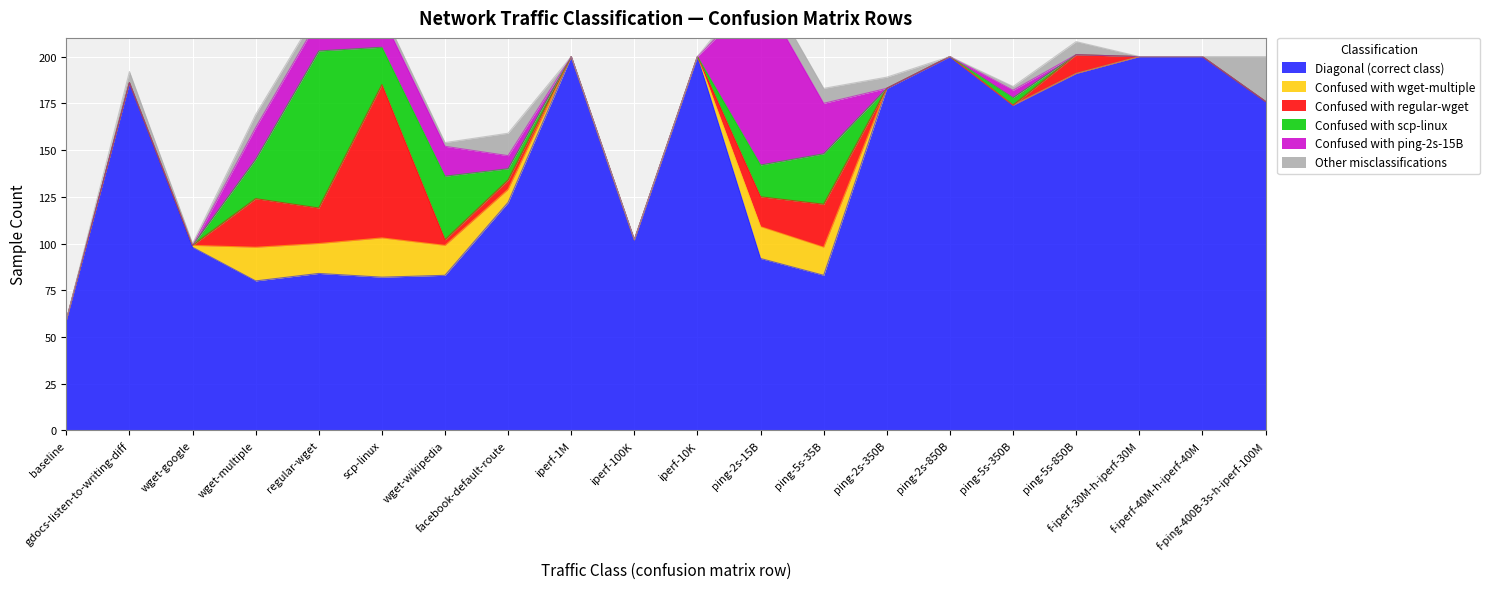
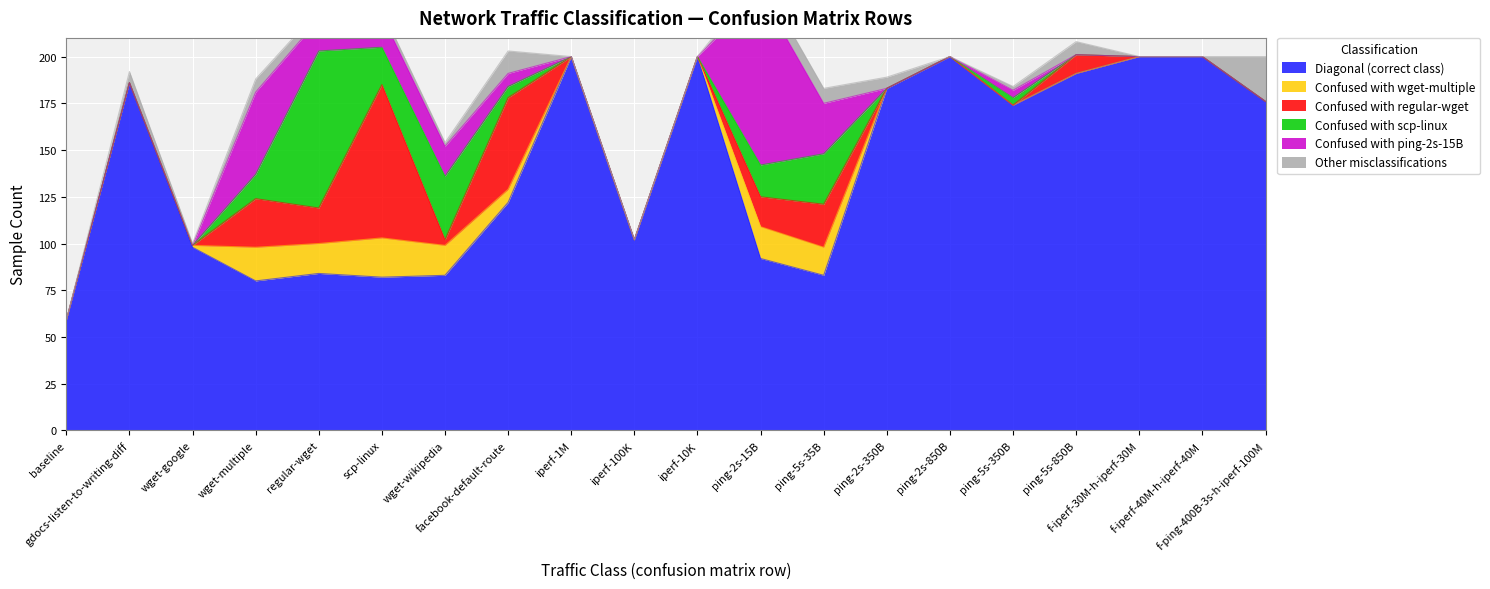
  {
    "Diagonal (correct class)": {
      "wget-multiple": 80,
      "regular-wget": 84,
      "scp-linux": 82,
      "wget-wikipedia": 83,
      "facebook-default-route": 122,
      "ping-2s-15B": 92,
      "ping-5s-35B": 83
    },
    "Confused with wget-multiple": {
      "wget-multiple": 18,
      "regular-wget": 16,
      "scp-linux": 21,
      "wget-wikipedia": 16,
      "facebook-default-route": 7,
      "ping-2s-15B": 17,
      "ping-5s-35B": 15
    },
    "Confused with regular-wget": {
      "wget-multiple": 26,
      "regular-wget": 19,
      "scp-linux": 82,
      "wget-wikipedia": 3,
-     "facebook-default-route": 5,
+     "facebook-default-route": 49,
      "ping-2s-15B": 16,
      "ping-5s-35B": 23
    },
    "Confused with scp-linux": {
-     "wget-multiple": 21,
+     "wget-multiple": 13,
      "regular-wget": 84,
      "scp-linux": 20,
      "wget-wikipedia": 34,
      "facebook-default-route": 6,
      "ping-2s-15B": 17,
      "ping-5s-35B": 27,
      "ping-5s-350B": 4
    },
    "Confused with ping-2s-15B": {
-     "wget-multiple": 17,
+     "wget-multiple": 44,
      "wget-wikipedia": 16,
      "facebook-default-route": 7,
      "ping-5s-35B": 27,
      "ping-5s-350B": 4
    },
    "Other misclassifications": {
      "gdocs-listen-to-writing-diff": 6,
      "wget-multiple": 7,
      "wget-wikipedia": 2,
      "facebook-default-route": 12,
      "ping-5s-35B": 8,
      "ping-2s-350B": 6,
      "ping-5s-350B": 2,
      "ping-5s-850B": 7,
      "f-ping-400B-3s-h-iperf-100M": 24
    }
  }
